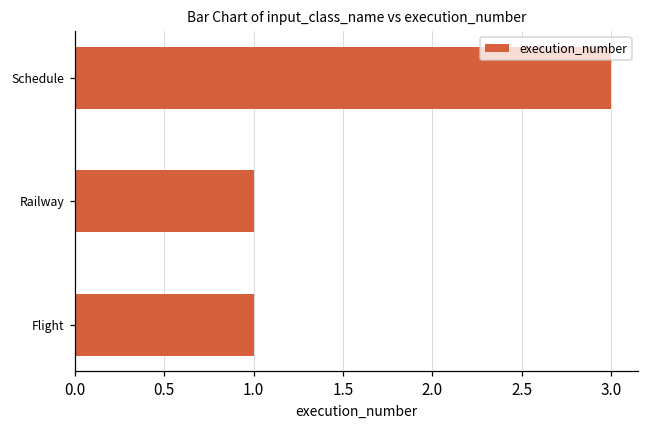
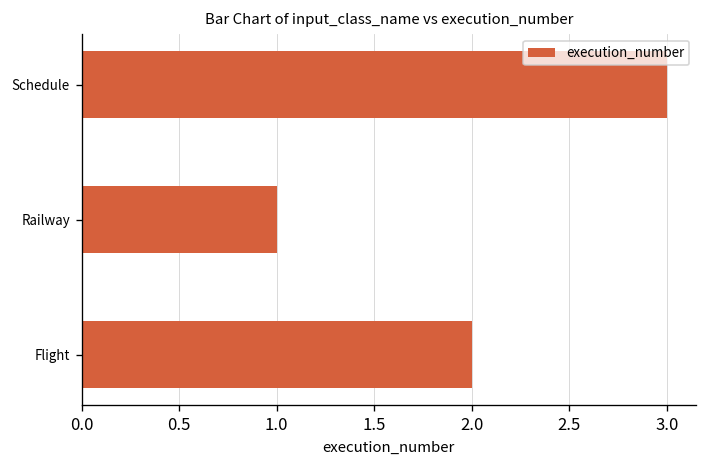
  {
    "Schedule": 3,
    "Railway": 1,
-   "Flight": 1
+   "Flight": 2
  }
